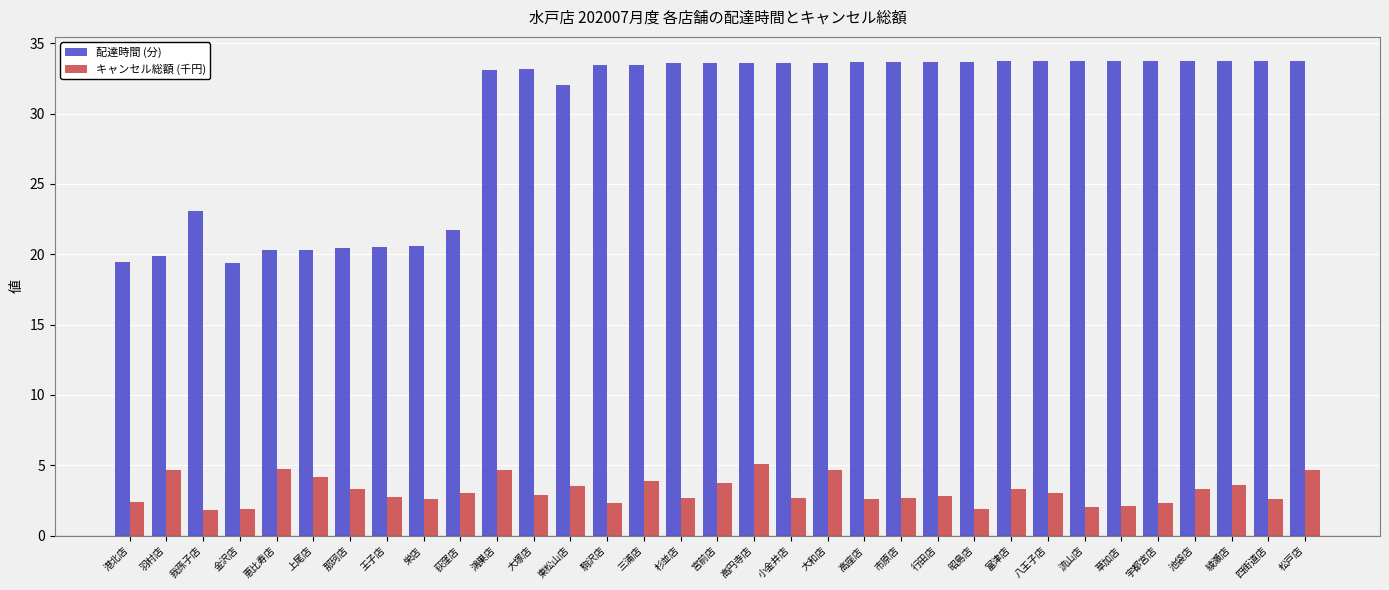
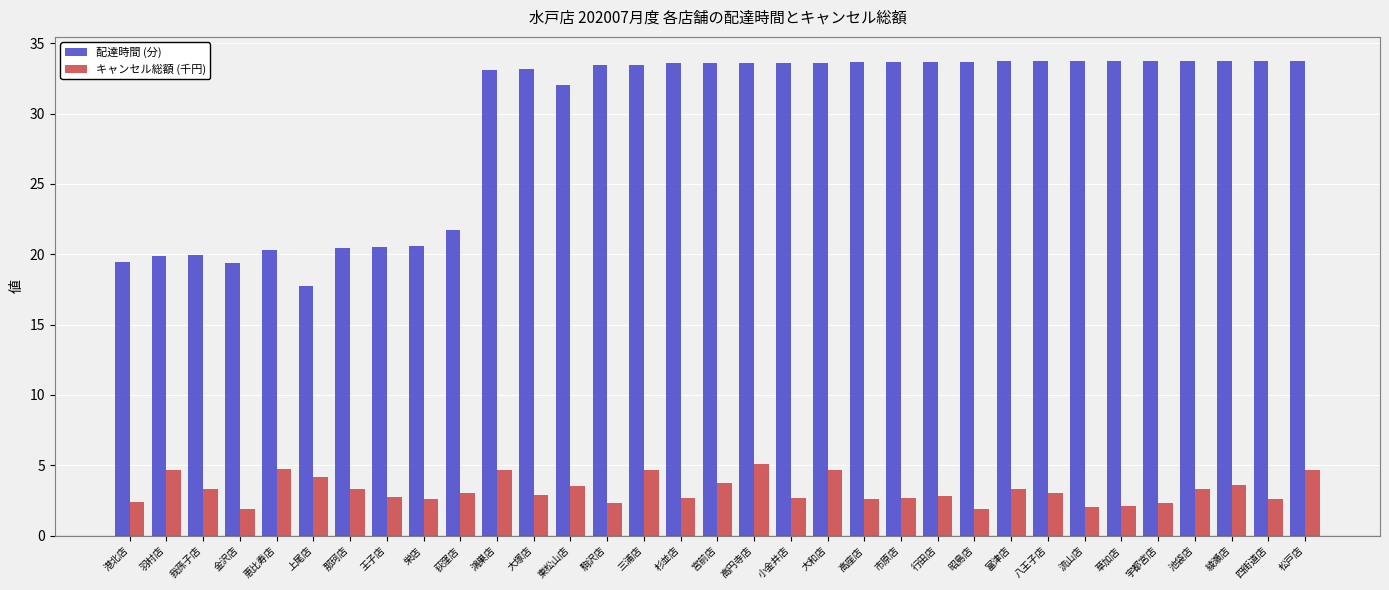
  {
    "配達時間 (分)": {
      "港北店": 19.5,
      "羽村店": 19.9,
-     "我孫子店": 23.0,
+     "我孫子店": 20.0,
      "金沢店": 19.4,
      "恵比寿店": 20.3,
-     "上尾店": 20.3,
+     "上尾店": 17.8,
      "那珂店": 20.4,
      "王子店": 20.5,
      "栄店": 20.6,
      "荻窪店": 21.7,
      "鴻巣店": 33.1,
      "大塚店": 33.2,
      "東松山店": 32.0,
      "駒沢店": 33.4,
      "三浦店": 33.5,
      "杉並店": 33.6,
      "宮前店": 33.6,
      "高円寺店": 33.6,
      "小金井店": 33.6,
      "大和店": 33.6,
      "高座店": 33.6,
      "市原店": 33.7,
      "行田店": 33.7,
      "昭島店": 33.7,
      "富津店": 33.7,
      "八王子店": 33.7,
      "流山店": 33.7,
      "草加店": 33.7,
      "宇都宮店": 33.7,
      "池袋店": 33.7,
      "綾瀬店": 33.7,
      "四街道店": 33.8,
      "松戸店": 33.8
    },
    "キャンセル総額 (千円)": {
      "港北店": 2.4,
      "羽村店": 4.7,
-     "我孫子店": 1.8,
+     "我孫子店": 3.3,
      "金沢店": 1.9,
      "恵比寿店": 4.7,
      "上尾店": 4.1,
      "那珂店": 3.3,
      "王子店": 2.7,
      "栄店": 2.6,
      "荻窪店": 3.1,
      "鴻巣店": 4.7,
      "大塚店": 2.9,
      "東松山店": 3.5,
      "駒沢店": 2.3,
-     "三浦店": 3.9,
+     "三浦店": 4.7,
      "杉並店": 2.7,
      "宮前店": 3.7,
      "高円寺店": 5.1,
      "小金井店": 2.6,
      "大和店": 4.7,
      "高座店": 2.6,
      "市原店": 2.7,
      "行田店": 2.8,
      "昭島店": 1.9,
      "富津店": 3.3,
      "八王子店": 3.1,
      "流山店": 2.1,
      "草加店": 2.1,
      "宇都宮店": 2.3,
      "池袋店": 3.3,
      "綾瀬店": 3.6,
      "四街道店": 2.6,
      "松戸店": 4.7
    }
  }
